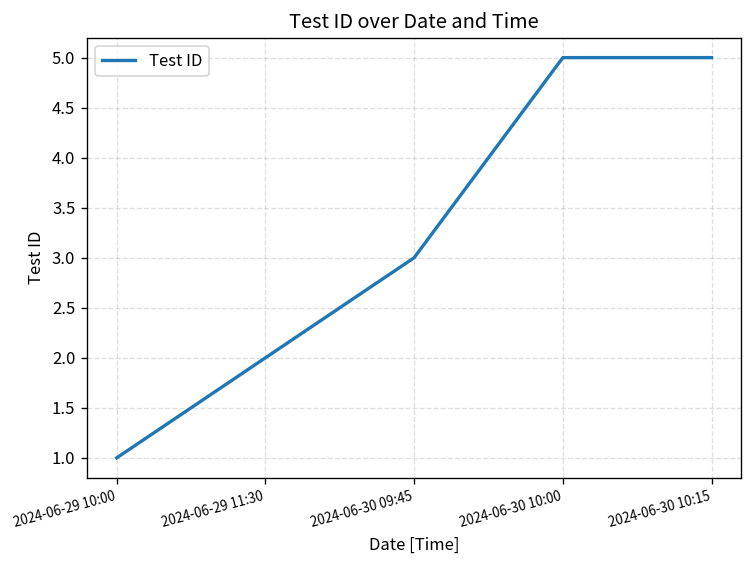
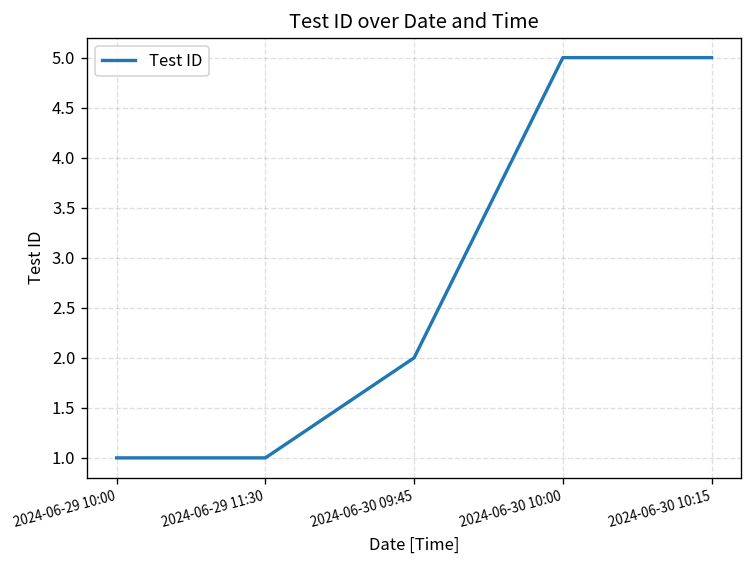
  {
    "2024-06-29 10:00": 1,
-   "2024-06-29 11:30": 2,
-   "2024-06-30 09:45": 3,
+   "2024-06-29 11:30": 1,
+   "2024-06-30 09:45": 2,
    "2024-06-30 10:00": 5,
    "2024-06-30 10:15": 5
  }
